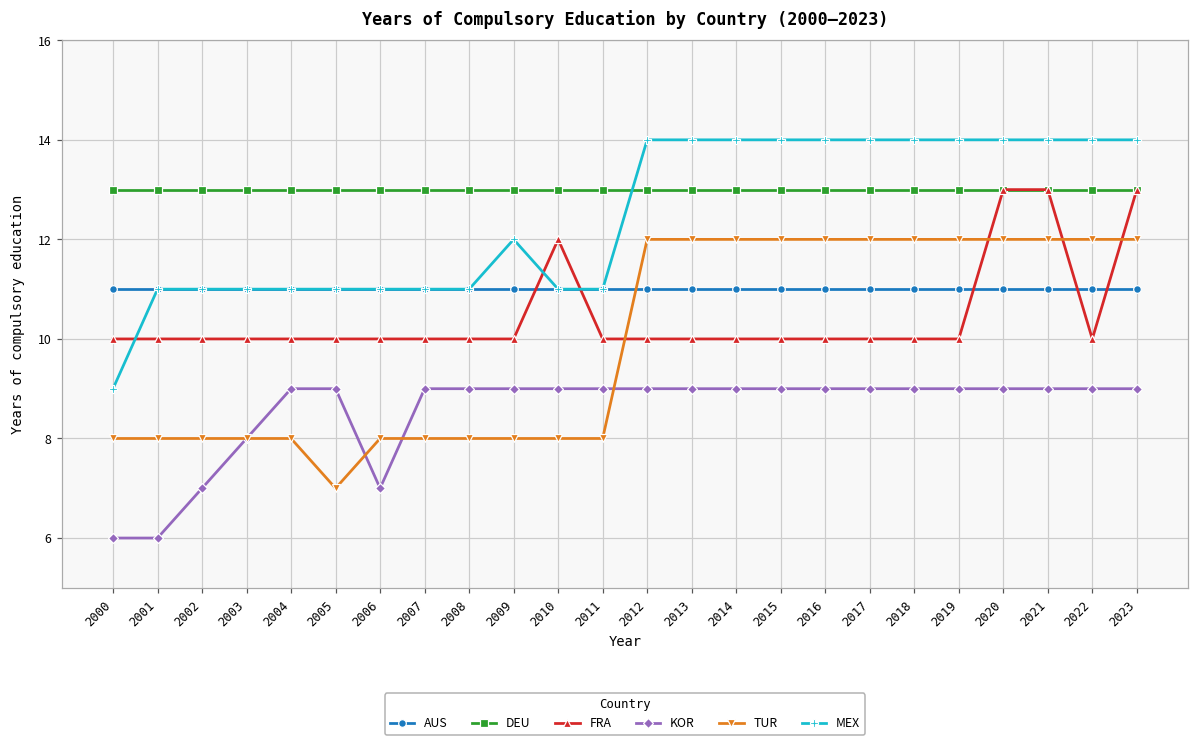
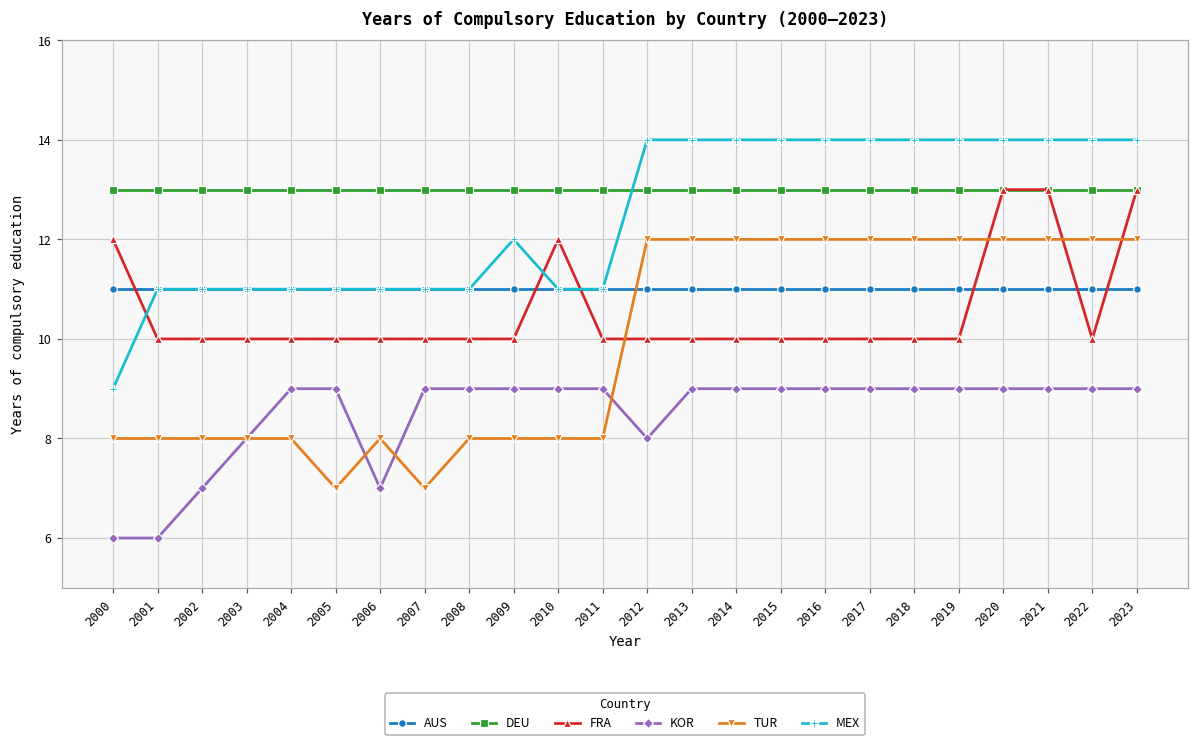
  {
    "AUS": {
      "2000": 11,
      "2009": 11,
      "2012": 11,
      "2013": 11,
      "2014": 11,
      "2015": 11,
      "2016": 11,
      "2017": 11,
      "2018": 11,
      "2019": 11,
      "2020": 11,
      "2021": 11,
      "2022": 11,
      "2023": 11
    },
    "DEU": {
      "2000": 13,
      "2001": 13,
      "2002": 13,
      "2003": 13,
      "2004": 13,
      "2005": 13,
      "2006": 13,
      "2007": 13,
      "2008": 13,
      "2009": 13,
      "2010": 13,
      "2011": 13,
      "2012": 13,
      "2013": 13,
      "2014": 13,
      "2015": 13,
      "2016": 13,
      "2017": 13,
      "2018": 13,
      "2019": 13,
      "2022": 13
    },
    "FRA": {
-     "2000": 10,
+     "2000": 12,
      "2001": 10,
      "2002": 10,
      "2003": 10,
      "2004": 10,
      "2005": 10,
      "2006": 10,
      "2007": 10,
      "2008": 10,
      "2009": 10,
      "2010": 12,
      "2011": 10,
      "2012": 10,
      "2013": 10,
      "2014": 10,
      "2015": 10,
      "2016": 10,
      "2017": 10,
      "2018": 10,
      "2019": 10,
      "2022": 10
    },
    "KOR": {
      "2000": 6,
      "2001": 6,
      "2002": 7,
      "2004": 9,
      "2005": 9,
      "2006": 7,
      "2007": 9,
      "2008": 9,
      "2009": 9,
      "2010": 9,
      "2011": 9,
-     "2012": 9,
+     "2012": 8,
      "2013": 9,
      "2014": 9,
      "2015": 9,
      "2016": 9,
      "2017": 9,
      "2018": 9,
      "2019": 9,
      "2020": 9,
      "2021": 9,
      "2022": 9,
      "2023": 9
    },
    "TUR": {
      "2000": 8,
      "2001": 8,
      "2002": 8,
      "2004": 8,
      "2005": 7,
      "2006": 8,
-     "2007": 8,
+     "2007": 7,
      "2008": 8,
      "2009": 8,
      "2010": 8,
      "2011": 8,
      "2012": 12,
      "2013": 12,
      "2014": 12,
      "2015": 12,
      "2016": 12,
      "2017": 12,
      "2018": 12,
      "2019": 12,
      "2020": 12,
      "2021": 12,
      "2022": 12,
      "2023": 12
    },
    "MEX": {
      "2000": 9,
      "2009": 12,
      "2012": 14,
      "2013": 14,
      "2014": 14,
      "2015": 14,
      "2016": 14,
      "2017": 14,
      "2018": 14,
      "2019": 14,
      "2020": 14,
      "2021": 14,
      "2022": 14,
      "2023": 14
    }
  }
